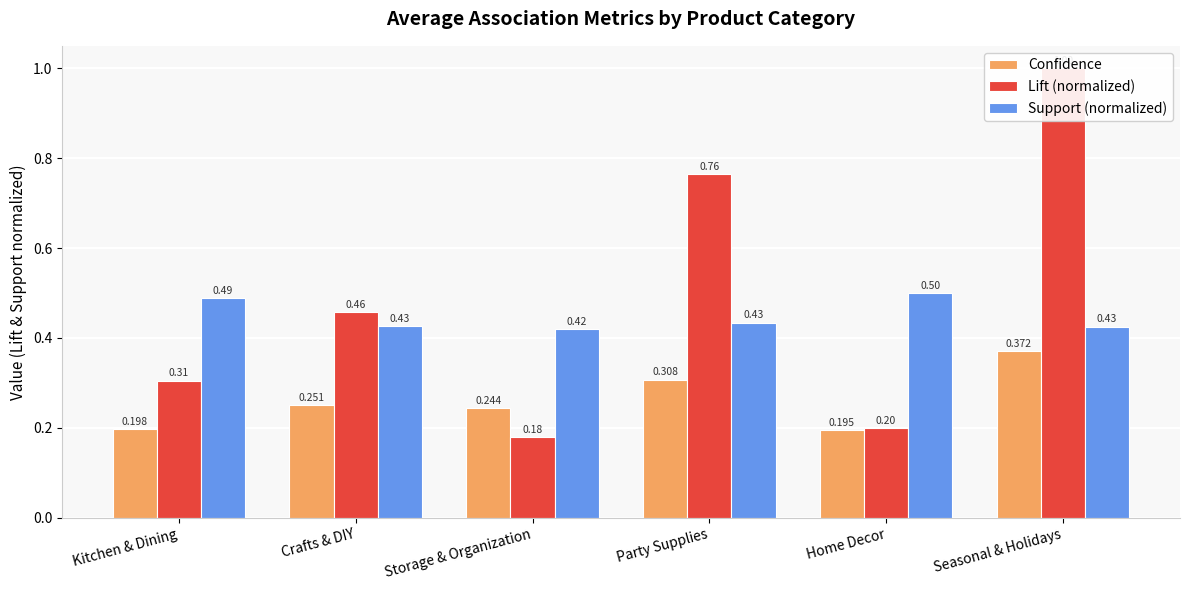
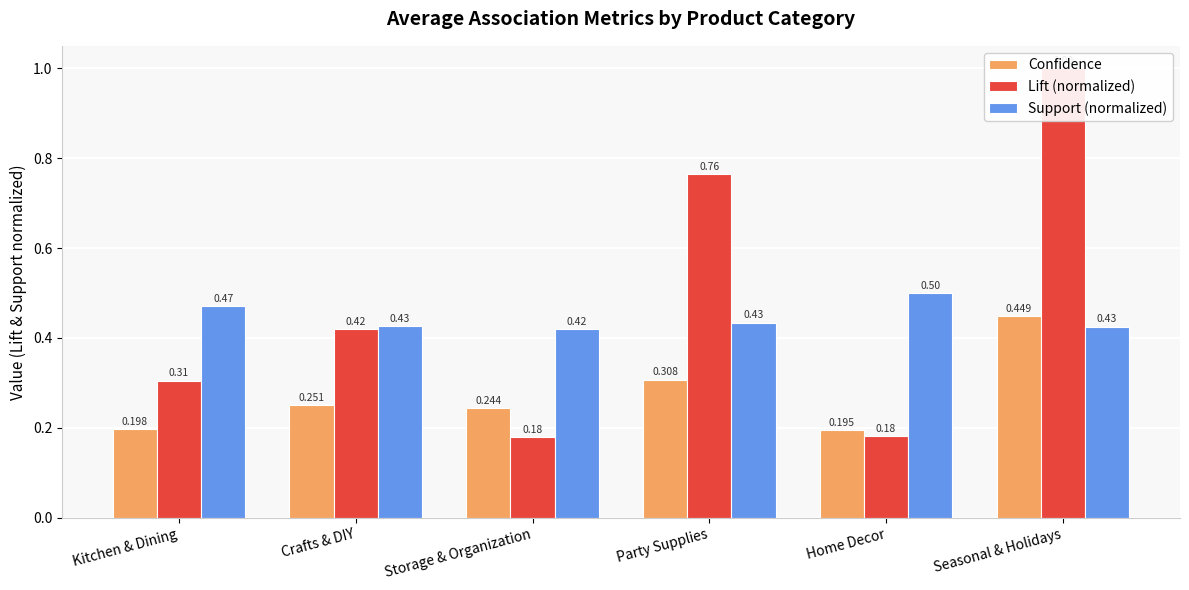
  {
    "Confidence": {
      "Kitchen & Dining": 0.198,
      "Crafts & DIY": 0.251,
      "Storage & Organization": 0.244,
      "Party Supplies": 0.308,
      "Home Decor": 0.195,
-     "Seasonal & Holidays": 0.372
+     "Seasonal & Holidays": 0.449
    },
    "Lift (normalized)": {
      "Kitchen & Dining": 0.31,
-     "Crafts & DIY": 0.46,
+     "Crafts & DIY": 0.42,
      "Storage & Organization": 0.18,
      "Party Supplies": 0.76,
-     "Home Decor": 0.20
+     "Home Decor": 0.18
    },
    "Support (normalized)": {
-     "Kitchen & Dining": 0.49,
+     "Kitchen & Dining": 0.47,
      "Crafts & DIY": 0.43,
      "Storage & Organization": 0.42,
      "Party Supplies": 0.43,
      "Home Decor": 0.50,
      "Seasonal & Holidays": 0.43
    }
  }
